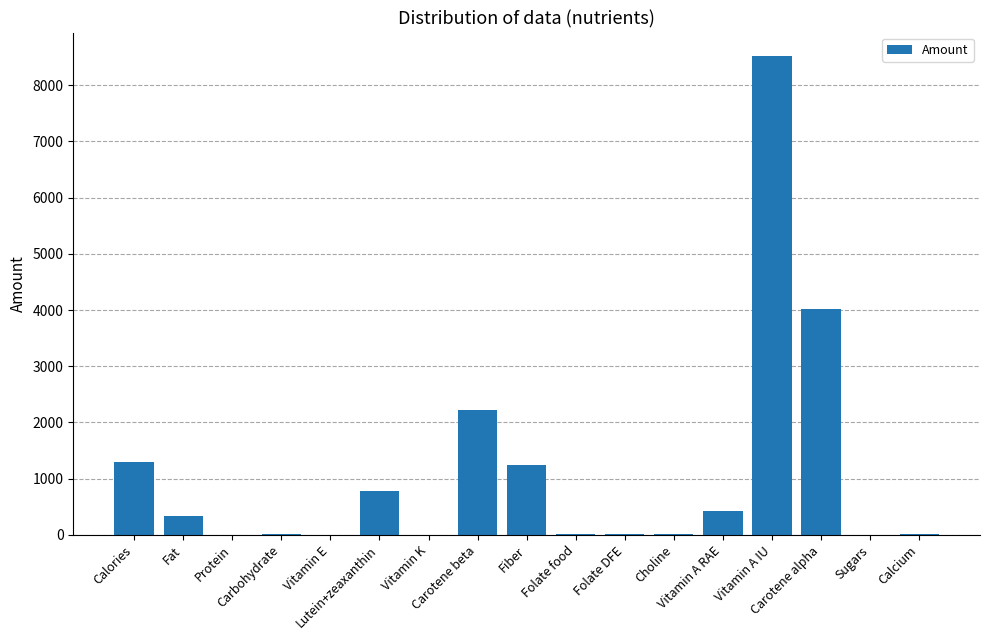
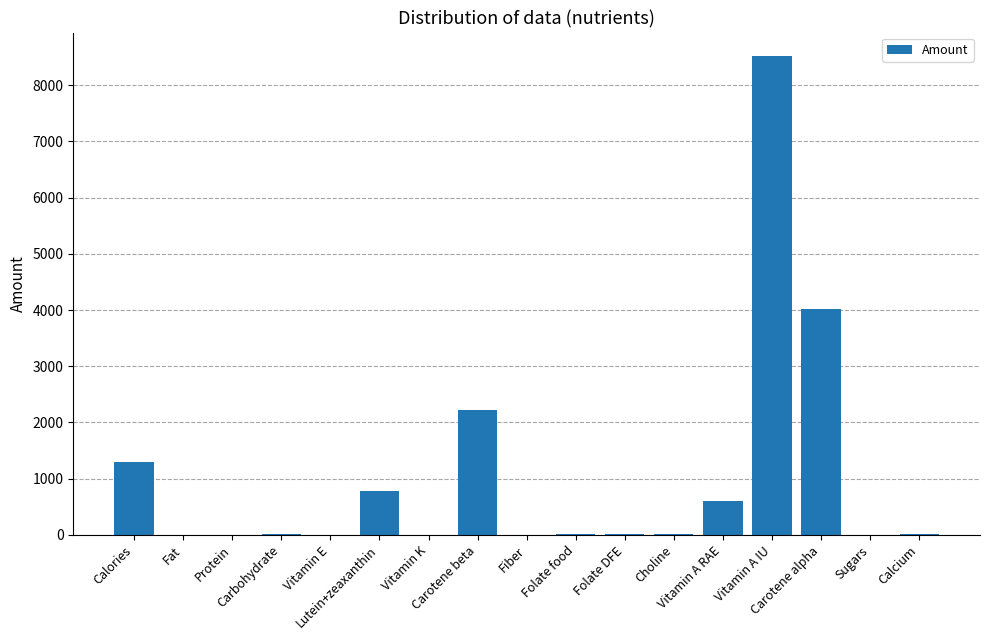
  {
    "Calories": 1300,
-   "Fat": 300,
+   "Fat": 0,
    "Lutein+zeaxanthin": 800,
    "Carotene beta": 2200,
-   "Fiber": 1200,
-   "Vitamin A RAE": 400,
+   "Fiber": 0,
+   "Vitamin A RAE": 600,
    "Vitamin A IU": 8500,
    "Carotene alpha": 4000
  }
